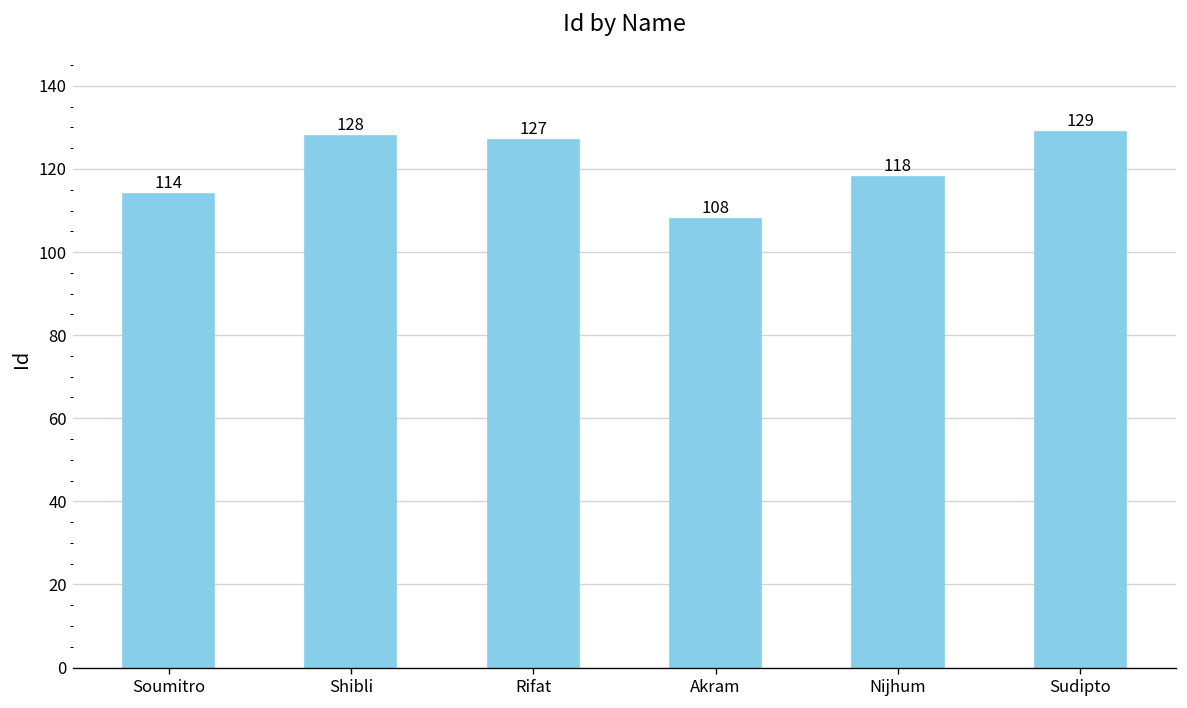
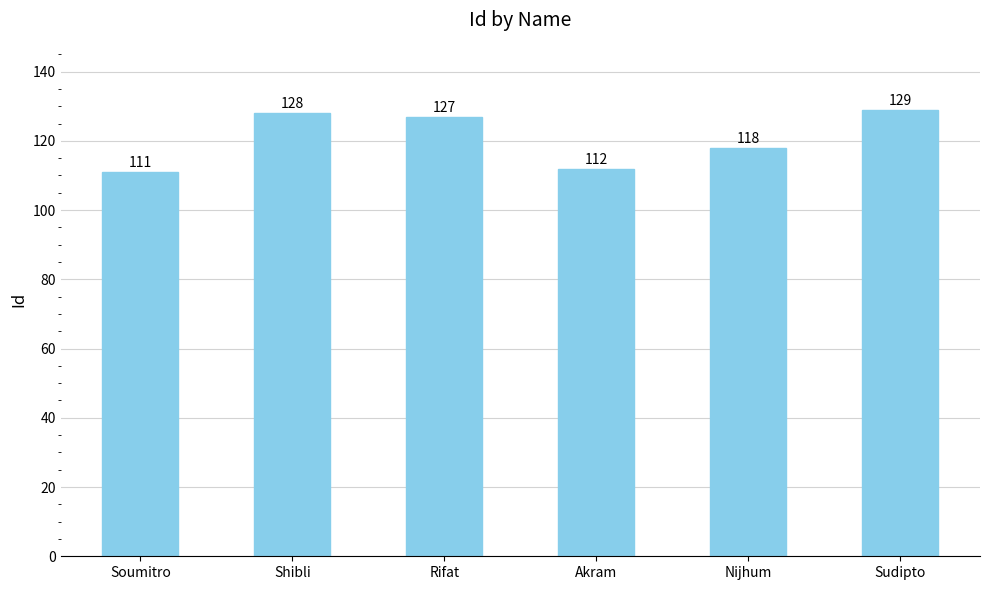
  {
-   "Soumitro": 114,
+   "Soumitro": 111,
    "Shibli": 128,
    "Rifat": 127,
-   "Akram": 108,
+   "Akram": 112,
    "Nijhum": 118,
    "Sudipto": 129
  }
